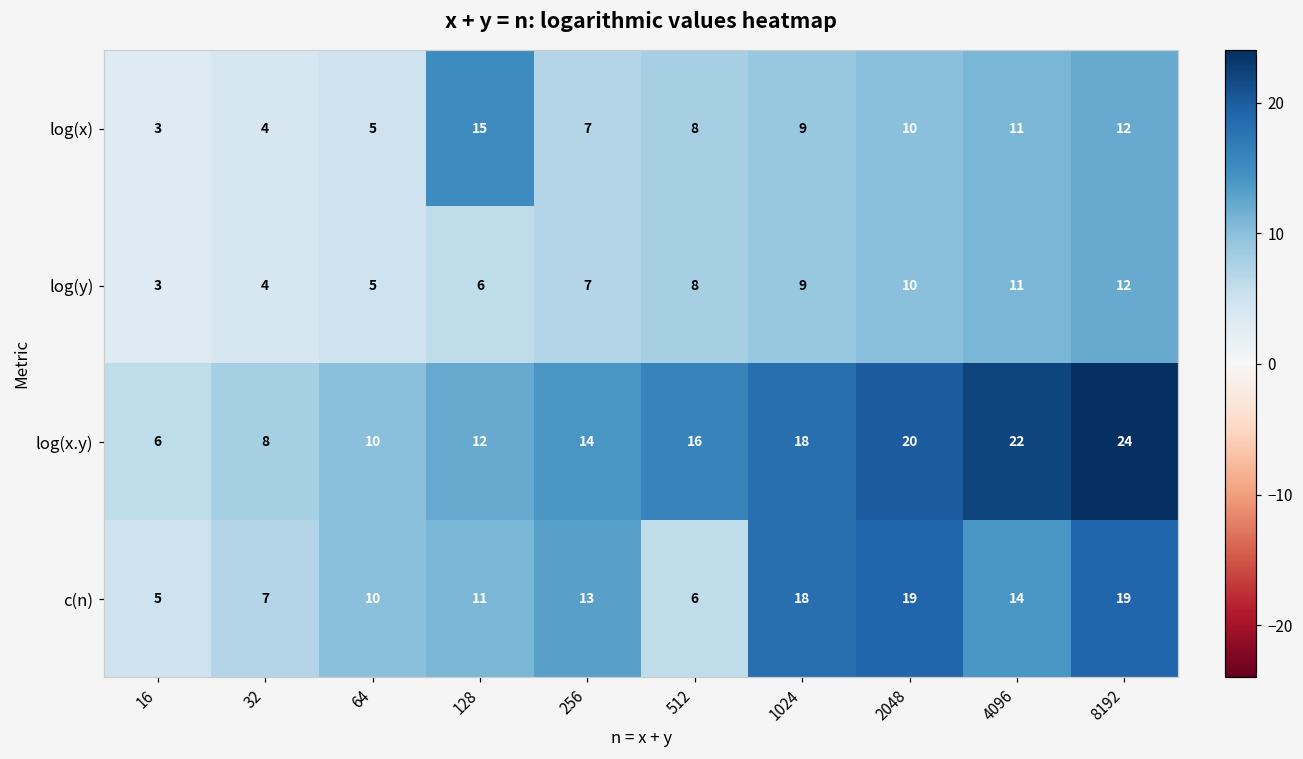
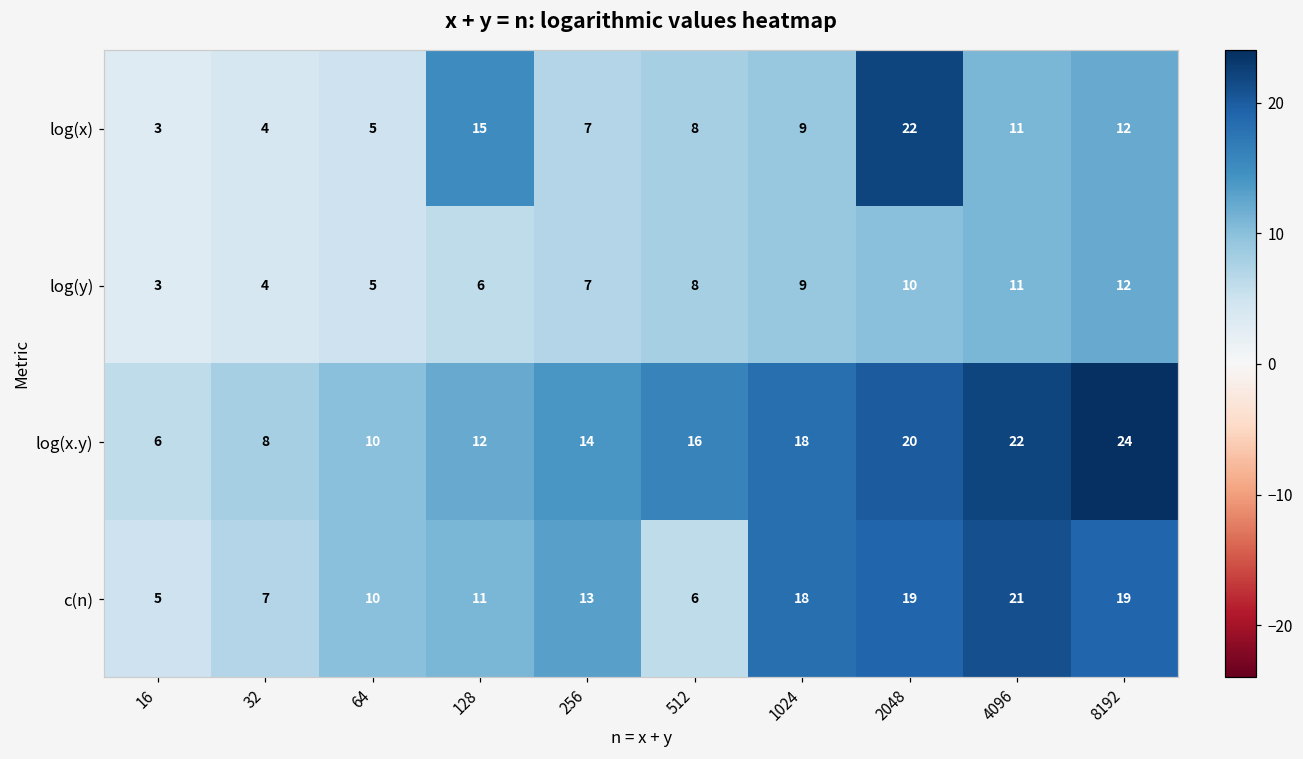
  {
    "log(x)": {
      "16": 3,
      "32": 4,
      "64": 5,
      "128": 15,
      "256": 7,
      "512": 8,
      "1024": 9,
-     "2048": 10,
+     "2048": 22,
      "4096": 11,
      "8192": 12
    },
    "log(y)": {
      "16": 3,
      "32": 4,
      "64": 5,
      "128": 6,
      "256": 7,
      "512": 8,
      "1024": 9,
      "2048": 10,
      "4096": 11,
      "8192": 12
    },
    "log(x.y)": {
      "16": 6,
      "32": 8,
      "64": 10,
      "128": 12,
      "256": 14,
      "512": 16,
      "1024": 18,
      "2048": 20,
      "4096": 22,
      "8192": 24
    },
    "c(n)": {
      "16": 5,
      "32": 7,
      "64": 10,
      "128": 11,
      "256": 13,
      "512": 6,
      "1024": 18,
      "2048": 19,
-     "4096": 14,
+     "4096": 21,
      "8192": 19
    }
  }
